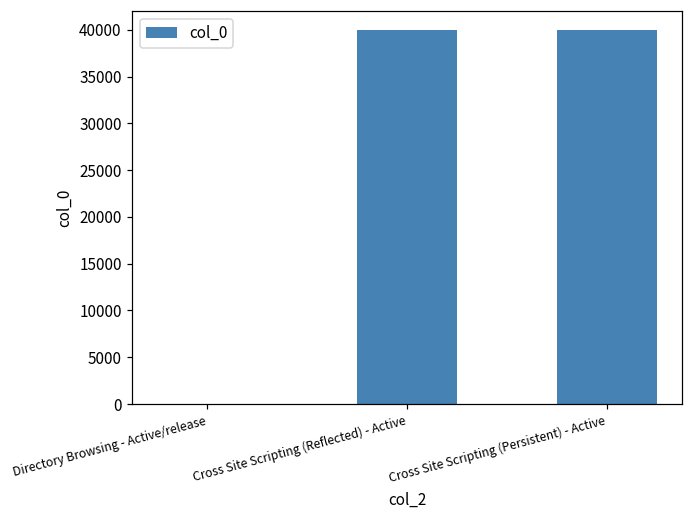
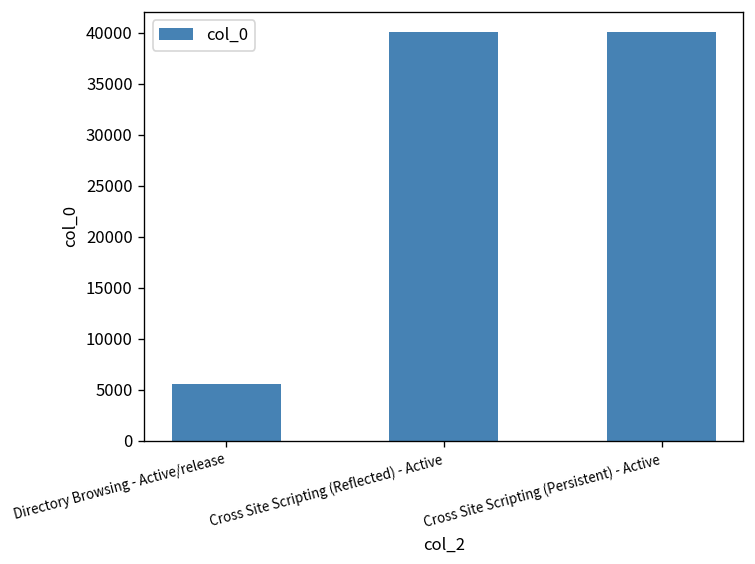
  {
-   "Directory Browsing - Active/release": 0,
+   "Directory Browsing - Active/release": 6000,
    "Cross Site Scripting (Reflected) - Active": 40000,
    "Cross Site Scripting (Persistent) - Active": 40000
  }
